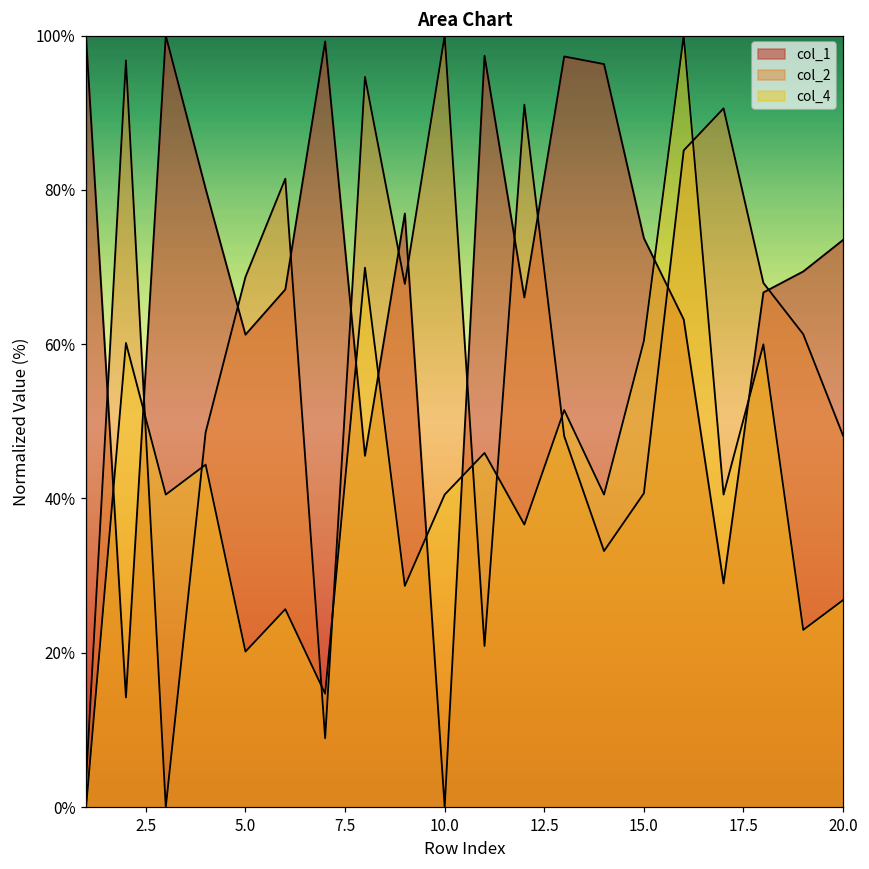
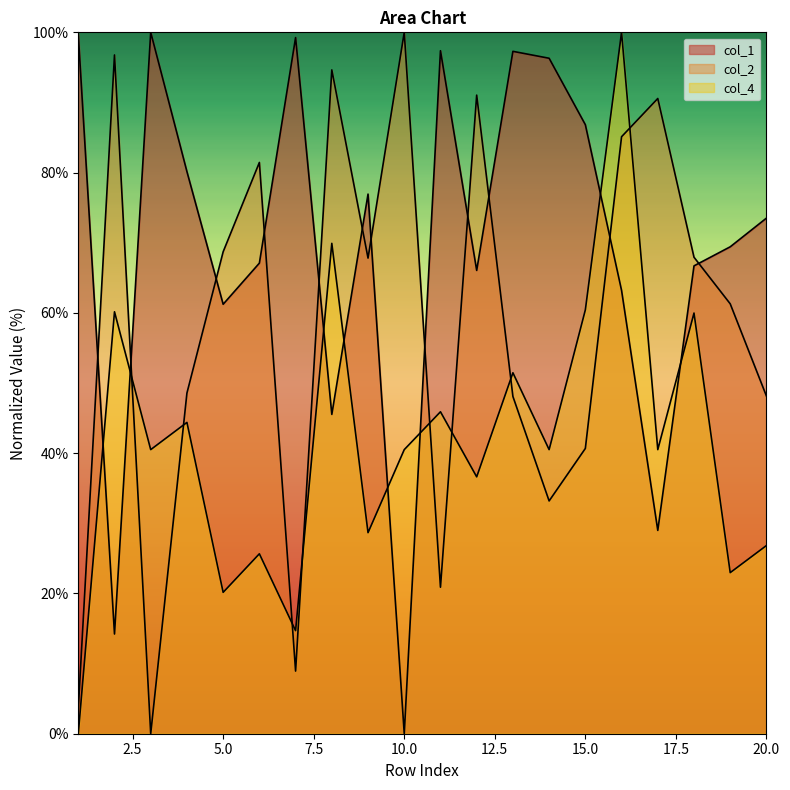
  {
    "col_1": {
      "5.0": "61%",
      "10.0": "0%",
-     "15.0": "74%",
+     "15.0": "87%",
      "20.0": "74%"
    }
  }
